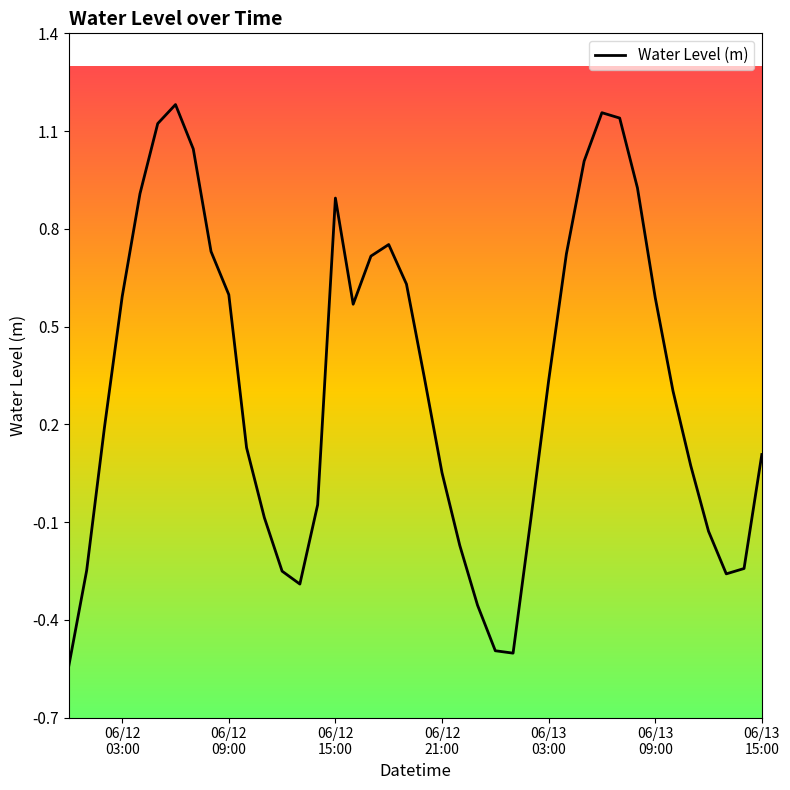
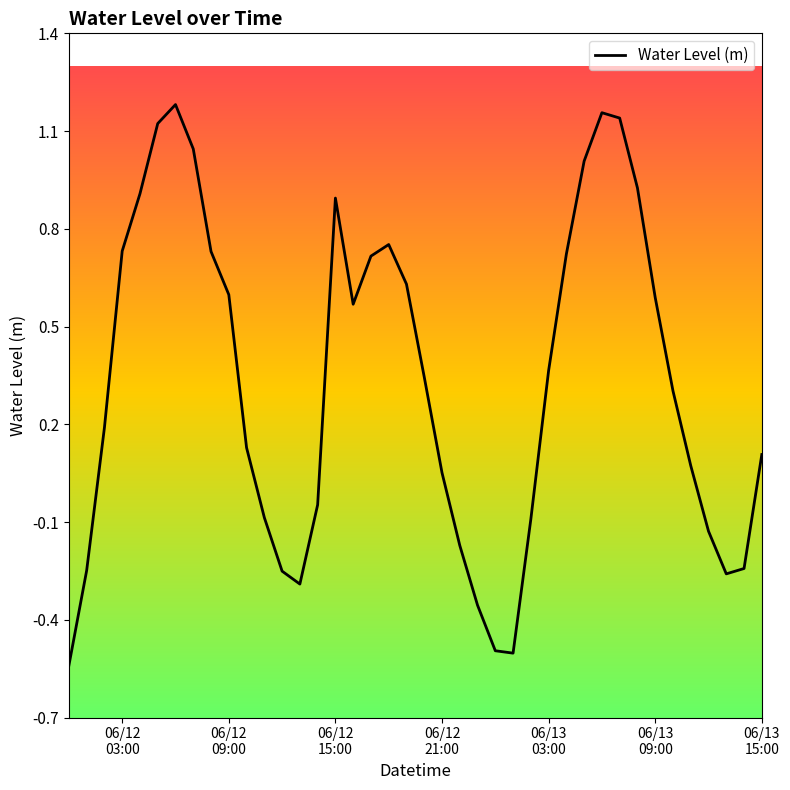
  {
-   "06/12 03:00": 0.59,
+   "06/12 03:00": 0.73,
    "06/12 09:00": 0.60,
    "06/12 15:00": 0.89,
    "06/12 21:00": 0.05,
-   "06/13 03:00": 0.33,
+   "06/13 03:00": 0.36,
    "06/13 09:00": 0.59,
    "06/13 15:00": 0.11
  }
